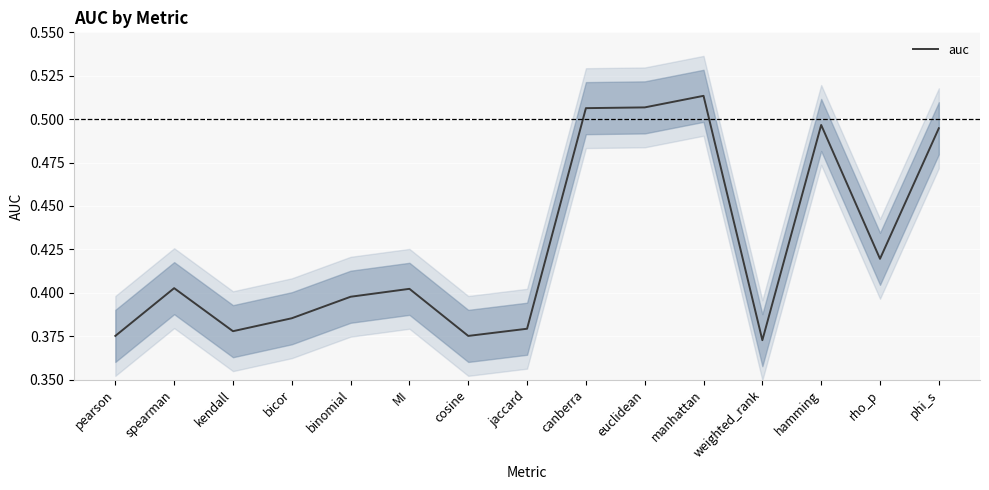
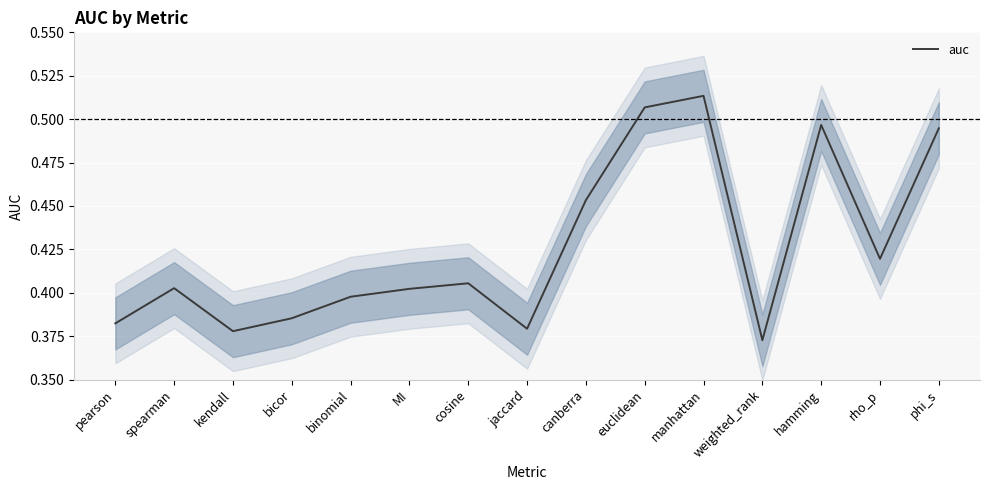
  {
    "auc": {
-     "pearson": 0.375,
+     "pearson": 0.382,
      "spearman": 0.403,
      "kendall": 0.378,
      "bicor": 0.385,
      "binomial": 0.398,
      "MI": 0.402,
-     "cosine": 0.375,
+     "cosine": 0.405,
      "jaccard": 0.379,
-     "canberra": 0.506,
+     "canberra": 0.453,
      "euclidean": 0.507,
      "manhattan": 0.513,
      "weighted_rank": 0.373,
      "hamming": 0.497,
      "rho_p": 0.420,
      "phi_s": 0.495
    }
  }
